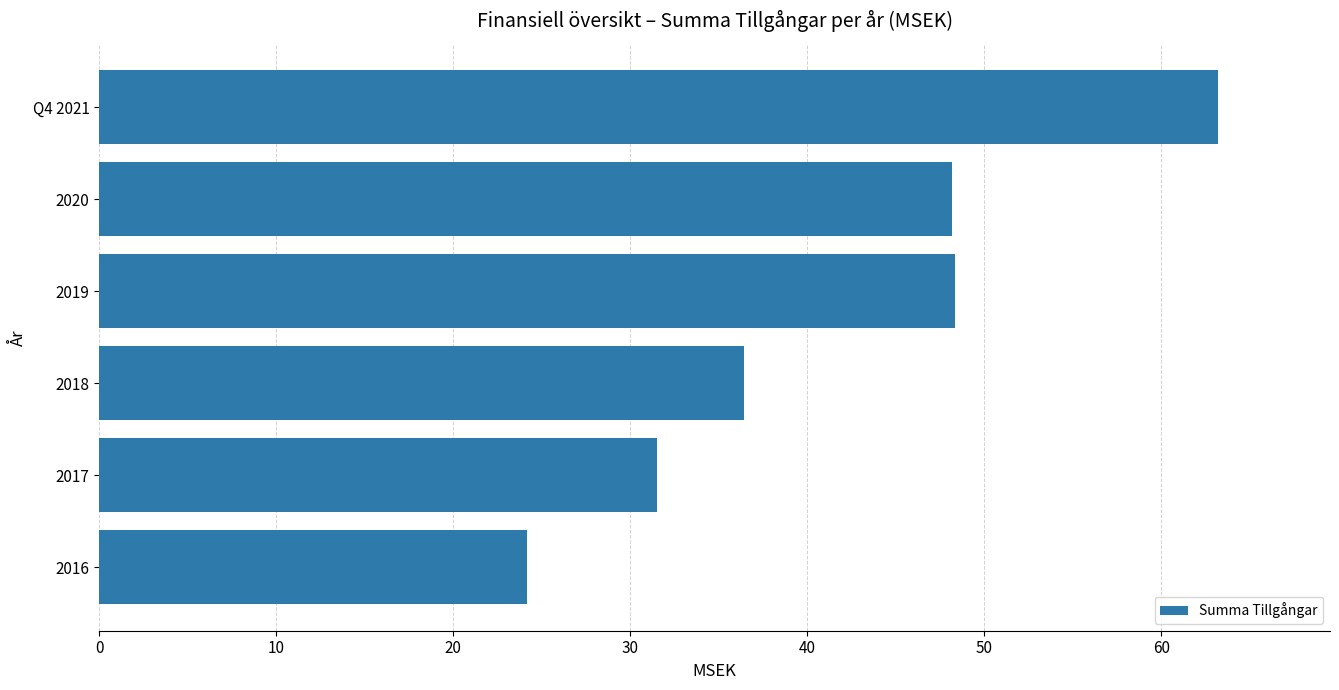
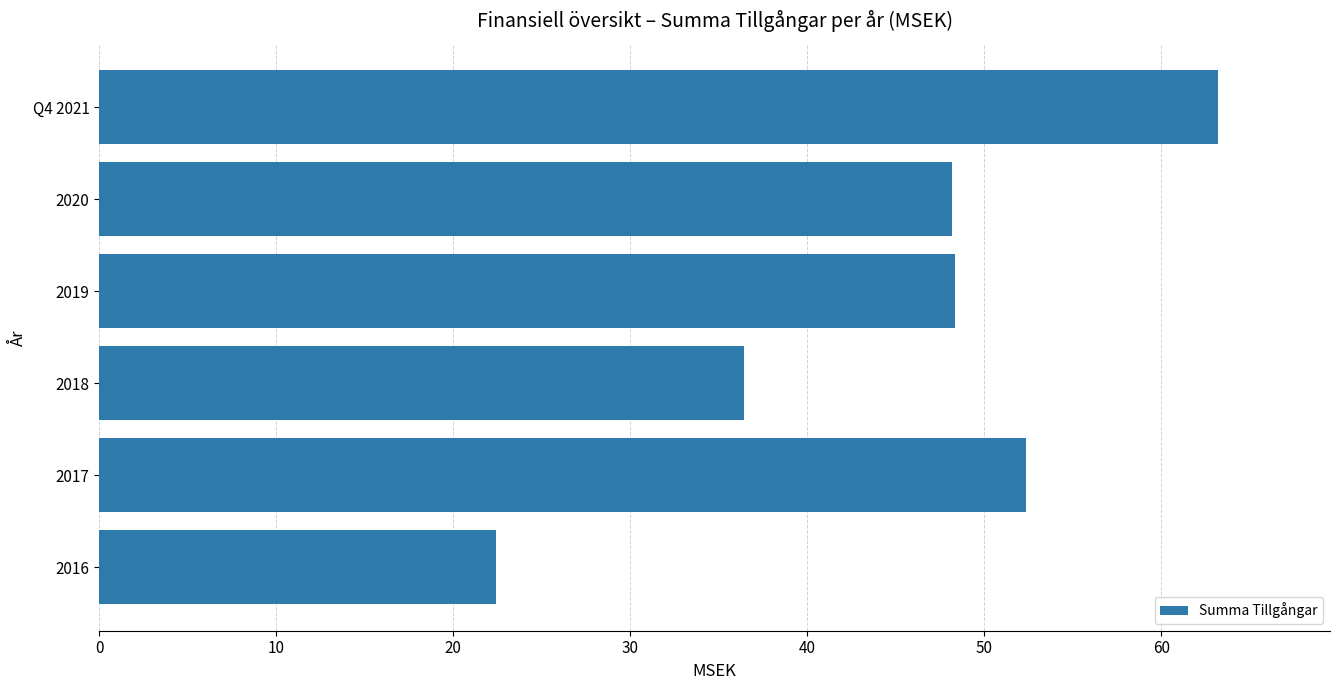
  {
    "Q4 2021": 63.2,
    "2020": 48.2,
    "2019": 48.3,
    "2018": 36.4,
-   "2017": 31.5,
-   "2016": 24.2
+   "2017": 52.3,
+   "2016": 22.4
  }
